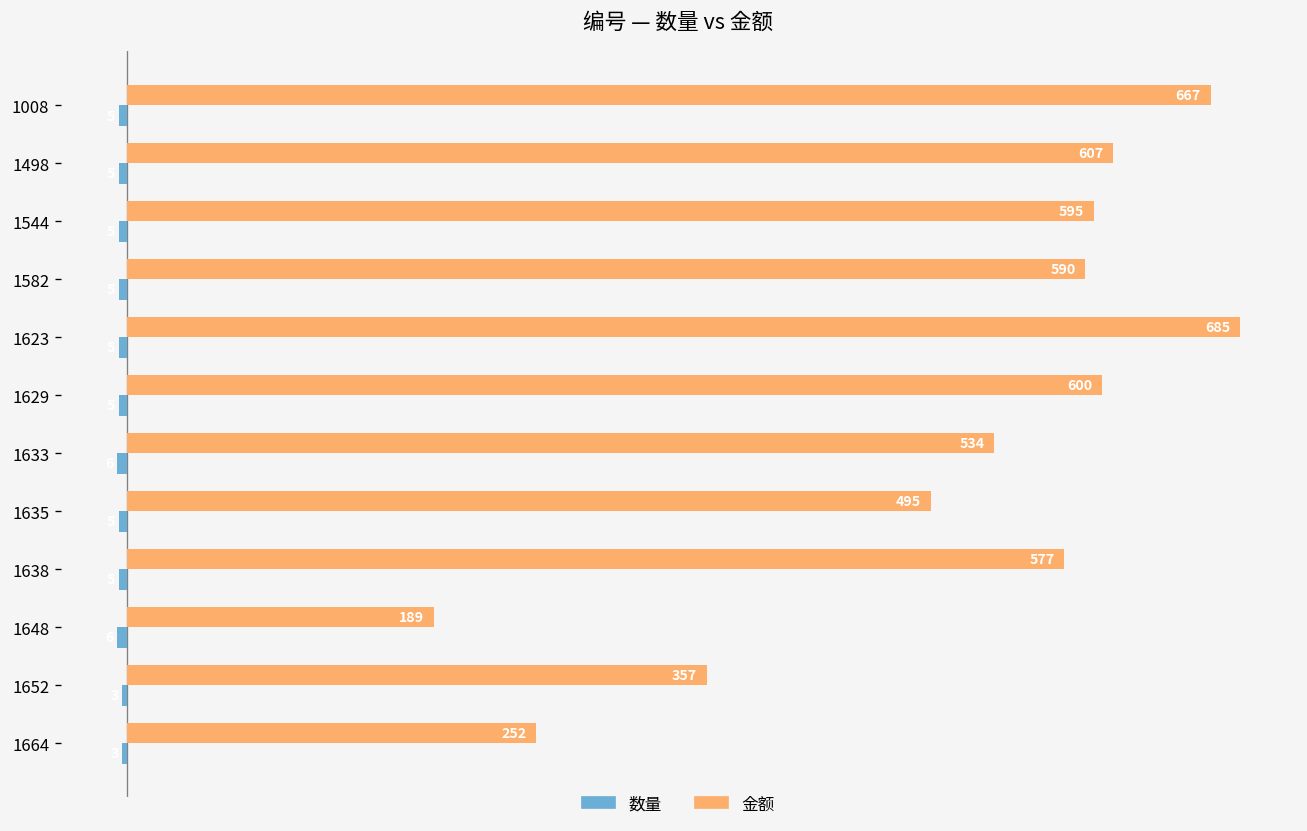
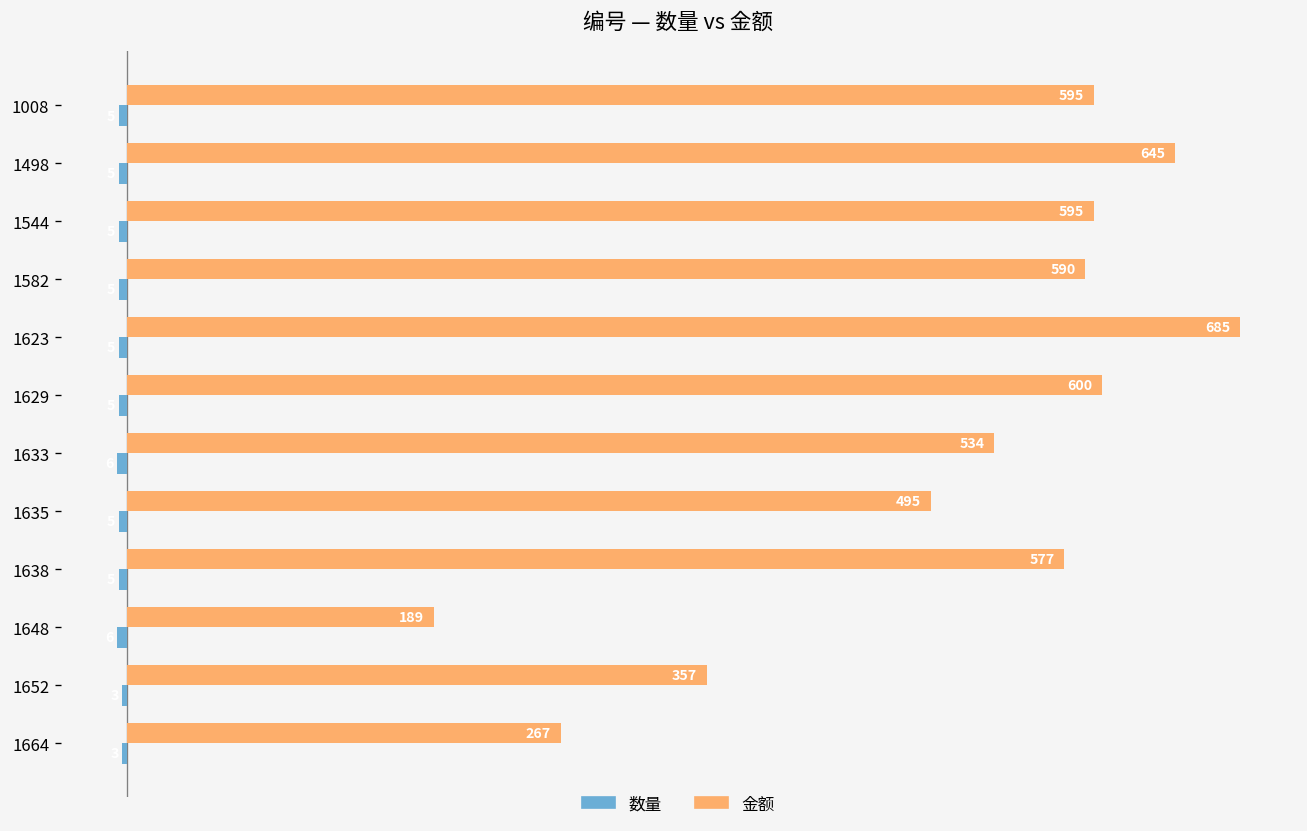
  {
    "金额": {
-     "1008": 667,
-     "1498": 607,
+     "1008": 595,
+     "1498": 645,
      "1544": 595,
      "1582": 590,
      "1623": 685,
      "1629": 600,
      "1633": 534,
      "1635": 495,
      "1638": 577,
      "1648": 189,
      "1652": 357,
-     "1664": 252
+     "1664": 267
    }
  }
